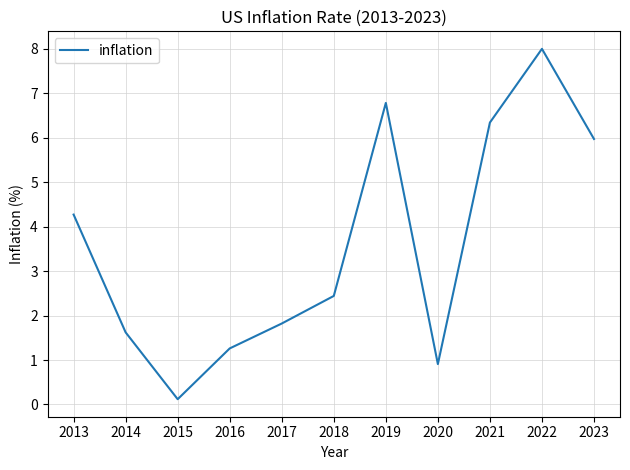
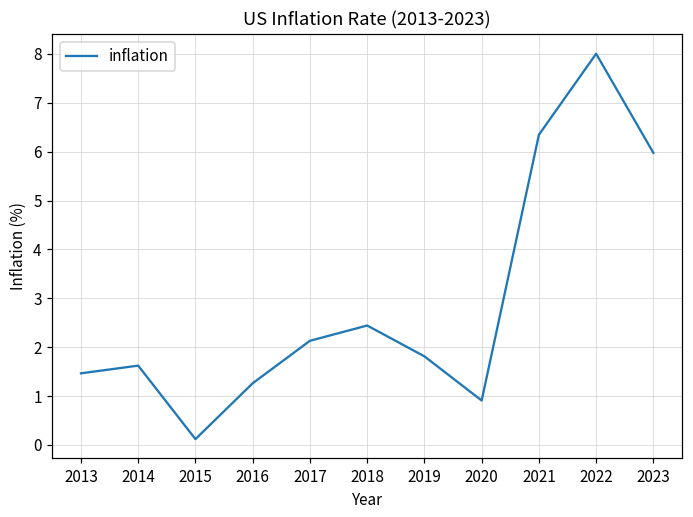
  {
-   "2013": 4.3,
+   "2013": 1.5,
    "2014": 1.6,
    "2015": 0.1,
    "2016": 1.3,
-   "2017": 1.8,
+   "2017": 2.1,
    "2018": 2.4,
-   "2019": 6.8,
+   "2019": 1.8,
    "2020": 0.9,
    "2021": 6.3,
    "2022": 8.0,
    "2023": 6.0
  }
